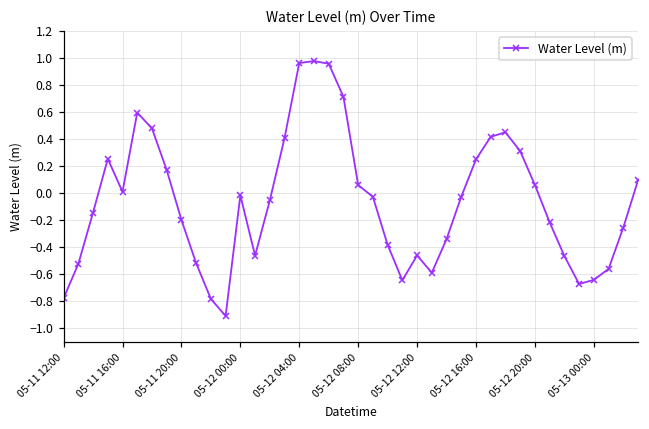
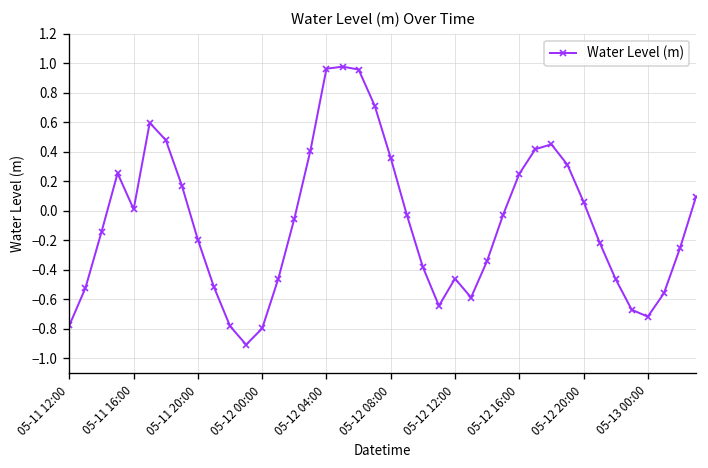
  {
    "05-11 12:00": -0.78,
    "05-11 16:00": 0.01,
    "05-11 20:00": -0.20,
-   "05-12 00:00": -0.01,
+   "05-12 00:00": -0.80,
    "05-12 04:00": 0.96,
-   "05-12 08:00": 0.06,
+   "05-12 08:00": 0.36,
    "05-12 12:00": -0.46,
    "05-12 16:00": 0.25,
    "05-12 20:00": 0.06,
-   "05-13 00:00": -0.64
+   "05-13 00:00": -0.72
  }
